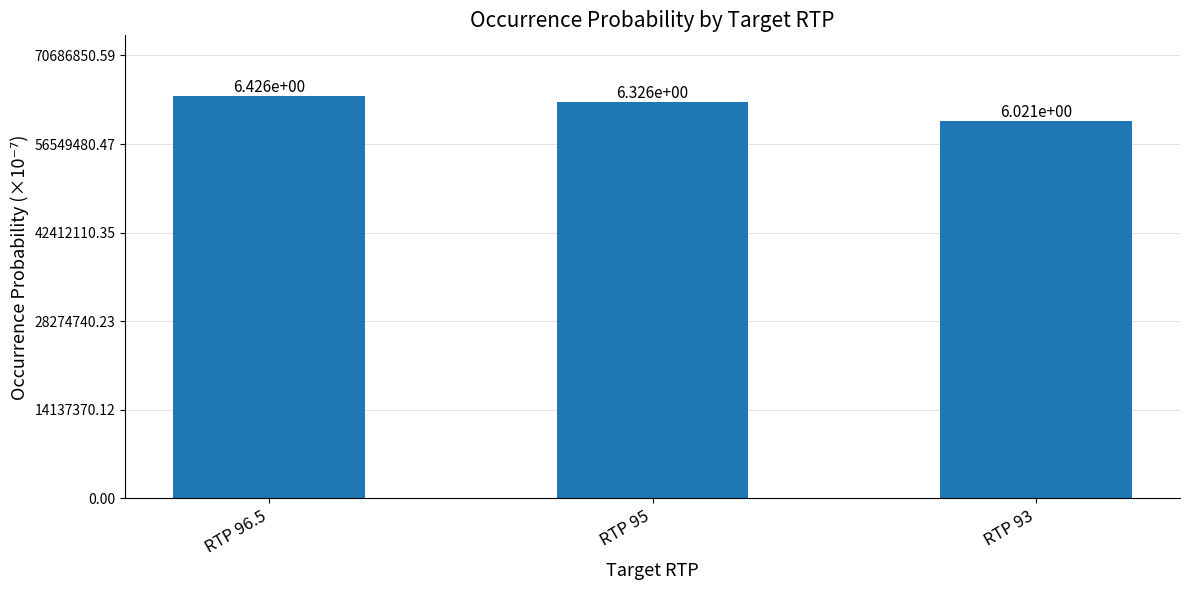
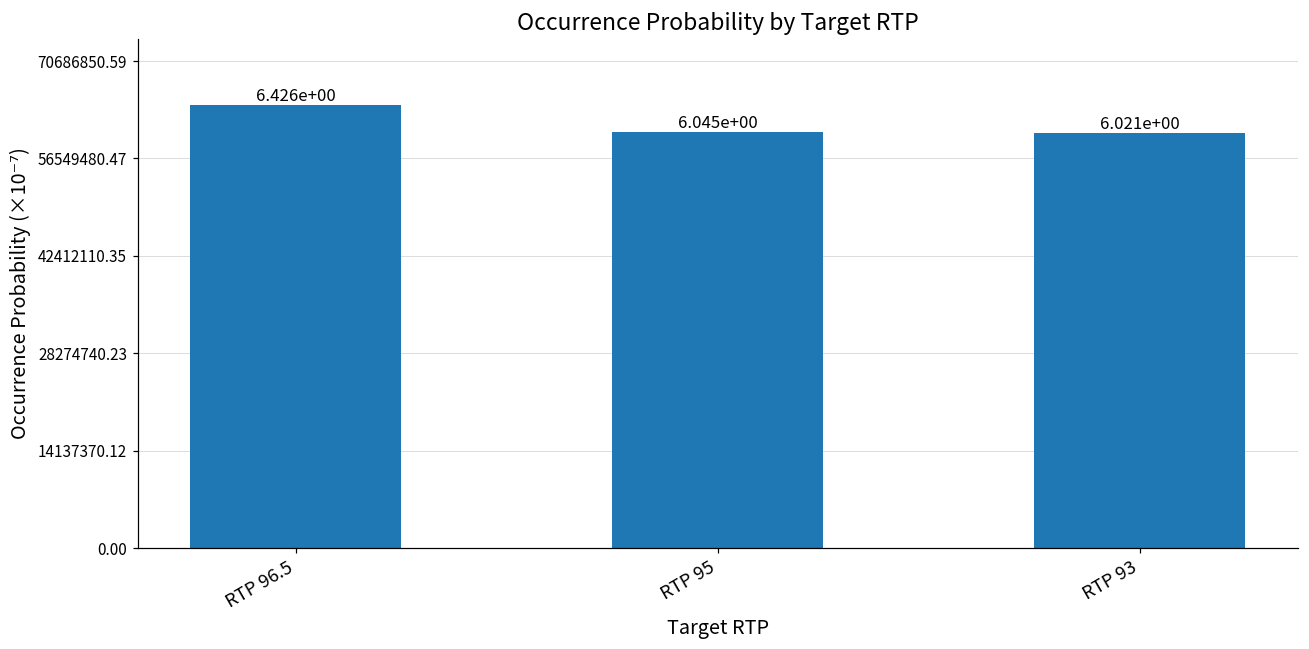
  {
    "RTP 96.5": "6.426e+00",
-   "RTP 95": "6.326e+00",
+   "RTP 95": "6.045e+00",
    "RTP 93": "6.021e+00"
  }
